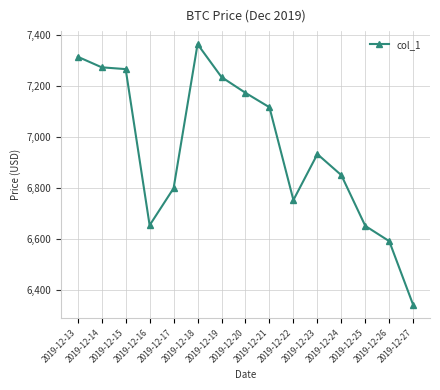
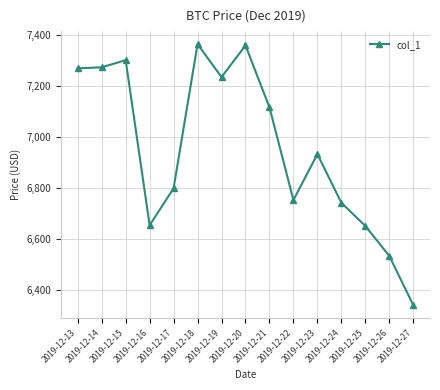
  {
-   "2019-12-13": "7,320",
+   "2019-12-13": "7,270",
    "2019-12-14": "7,270",
-   "2019-12-15": "7,270",
+   "2019-12-15": "7,300",
    "2019-12-16": "6,650",
    "2019-12-17": "6,800",
    "2019-12-18": "7,360",
    "2019-12-19": "7,240",
-   "2019-12-20": "7,170",
+   "2019-12-20": "7,360",
    "2019-12-21": "7,120",
    "2019-12-22": "6,750",
    "2019-12-23": "6,930",
-   "2019-12-24": "6,850",
+   "2019-12-24": "6,740",
    "2019-12-25": "6,650",
-   "2019-12-26": "6,590",
+   "2019-12-26": "6,530",
    "2019-12-27": "6,340"
  }
